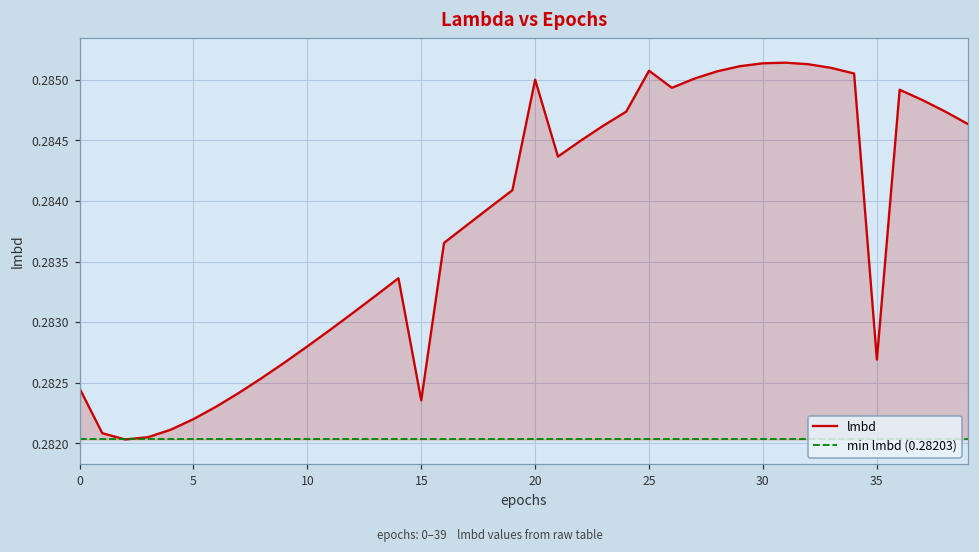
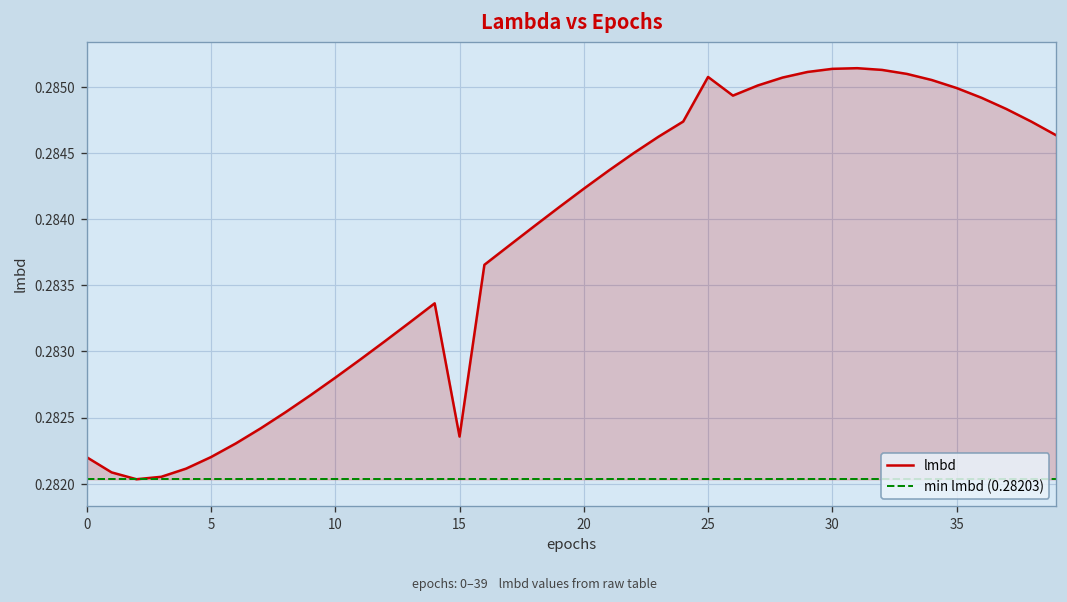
  {
-   "0": 0.28246,
+   "0": 0.28220,
    "5": 0.28220,
    "10": 0.28280,
    "15": 0.28236,
-   "20": 0.28500,
+   "20": 0.28423,
    "25": 0.28508,
    "30": 0.28514,
-   "35": 0.28269
+   "35": 0.28499
  }
